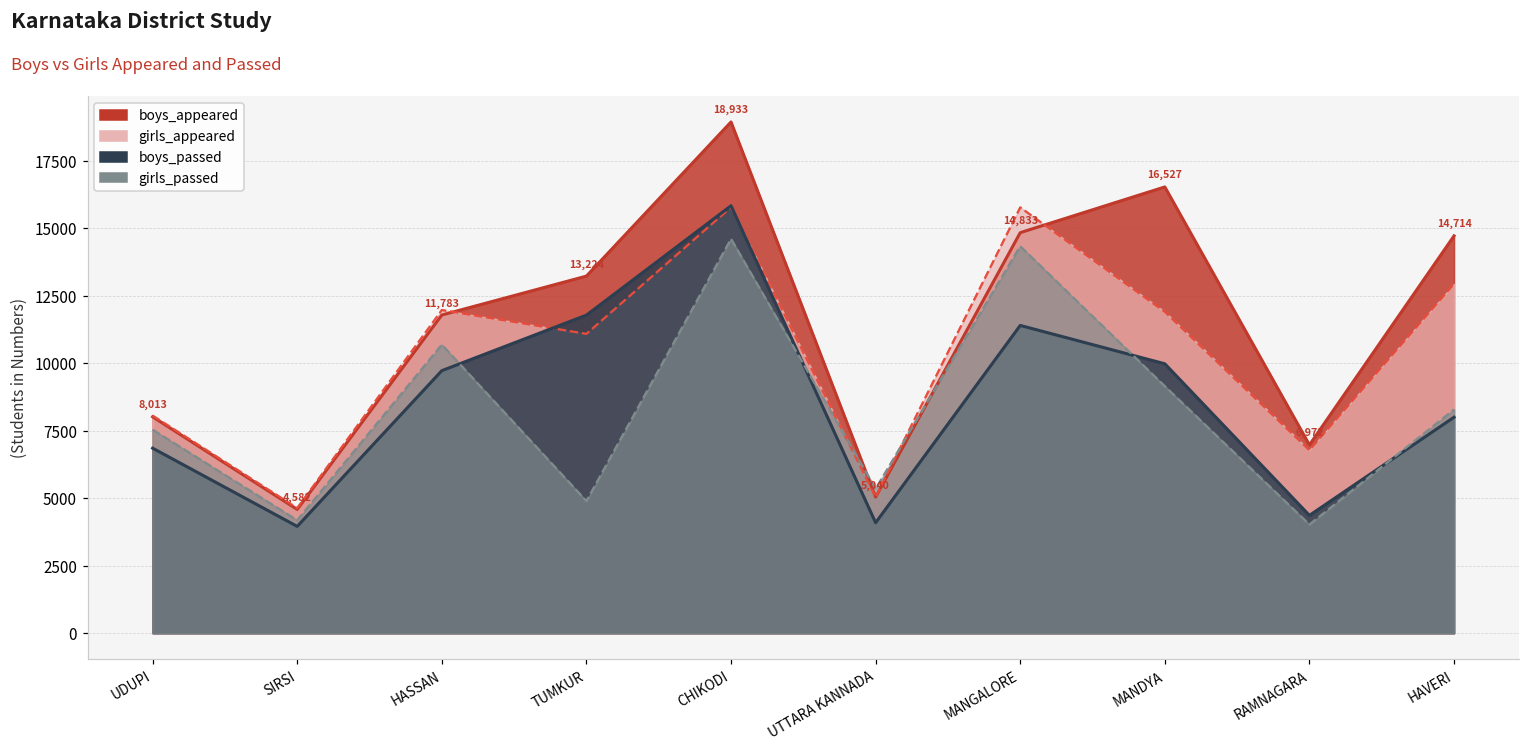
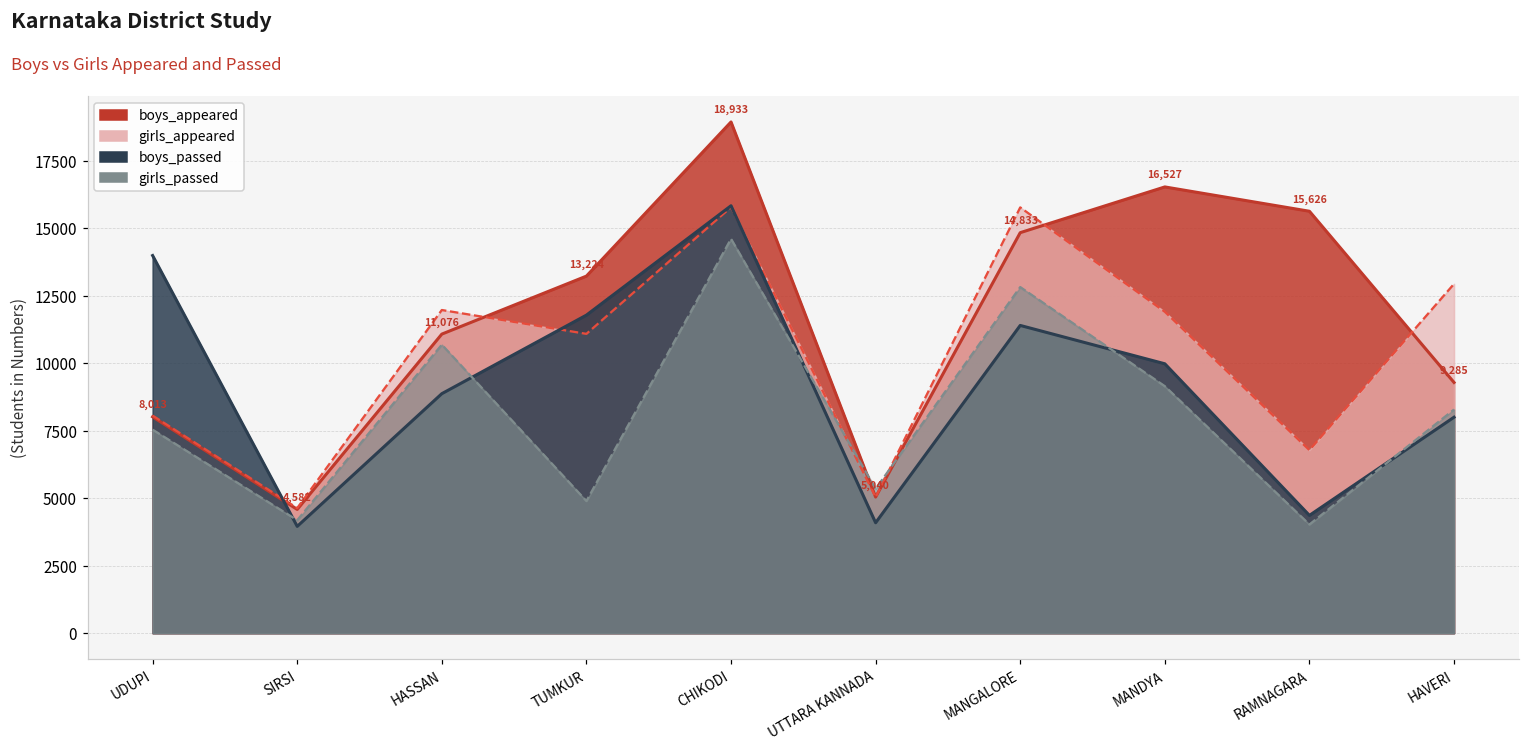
  {
    "boys_appeared": {
-     "HASSAN": "11,783",
+     "HASSAN": "11,076",
      "TUMKUR": "13,224",
      "CHIKODI": "18,933",
      "MANGALORE": "14,833",
      "MANDYA": "16,527",
-     "RAMNAGARA": "7000",
-     "HAVERI": "14,714"
+     "RAMNAGARA": "15600",
+     "HAVERI": "9,285"
    },
    "girls_appeared": {
      "TUMKUR": "11100",
      "MANDYA": "11900",
      "RAMNAGARA": "6800",
      "HAVERI": "12900"
    },
    "boys_passed": {
-     "UDUPI": "6900",
+     "UDUPI": "14000",
      "SIRSI": "4000",
-     "HASSAN": "9700",
+     "HASSAN": "8900",
      "TUMKUR": "11800",
      "UTTARA KANNADA": "4100",
      "MANGALORE": "11400",
      "MANDYA": "10000",
      "RAMNAGARA": "4400",
      "HAVERI": "8000"
    },
    "girls_passed": {
      "UDUPI": "7500",
      "SIRSI": "4200",
      "HASSAN": "10700",
      "TUMKUR": "4900",
      "CHIKODI": "14600",
-     "MANGALORE": "14300",
+     "MANGALORE": "12800",
      "MANDYA": "9100",
      "RAMNAGARA": "4000",
      "HAVERI": "8300"
    }
  }
